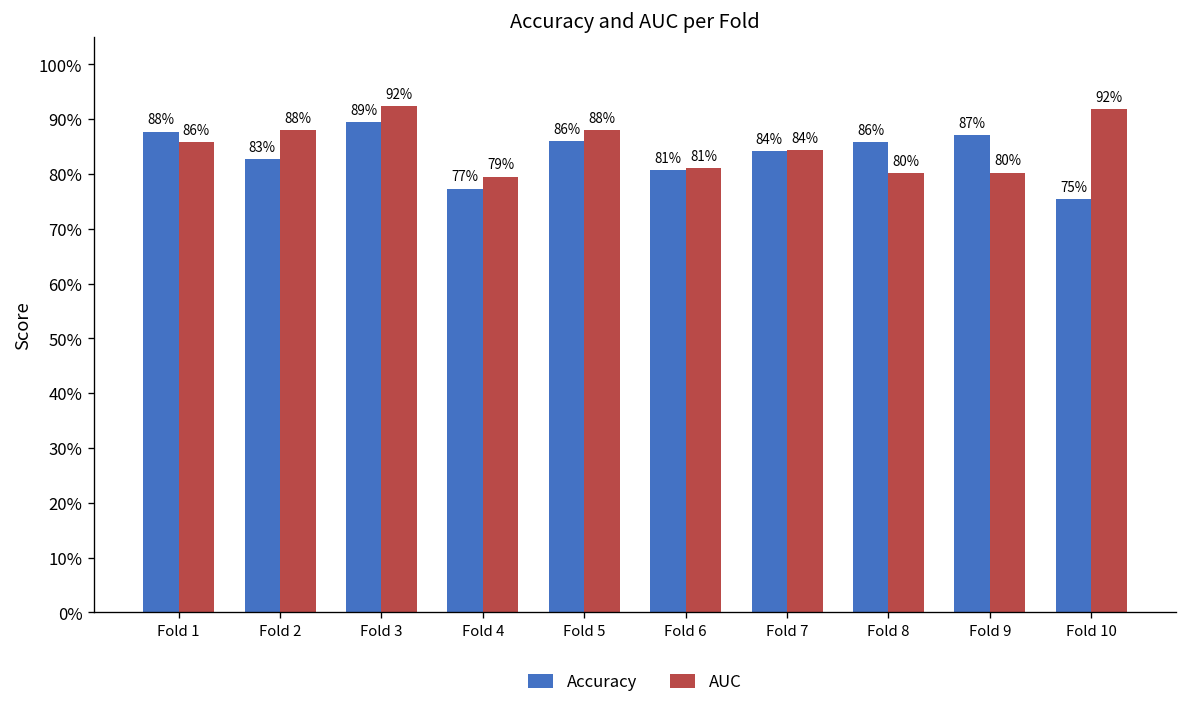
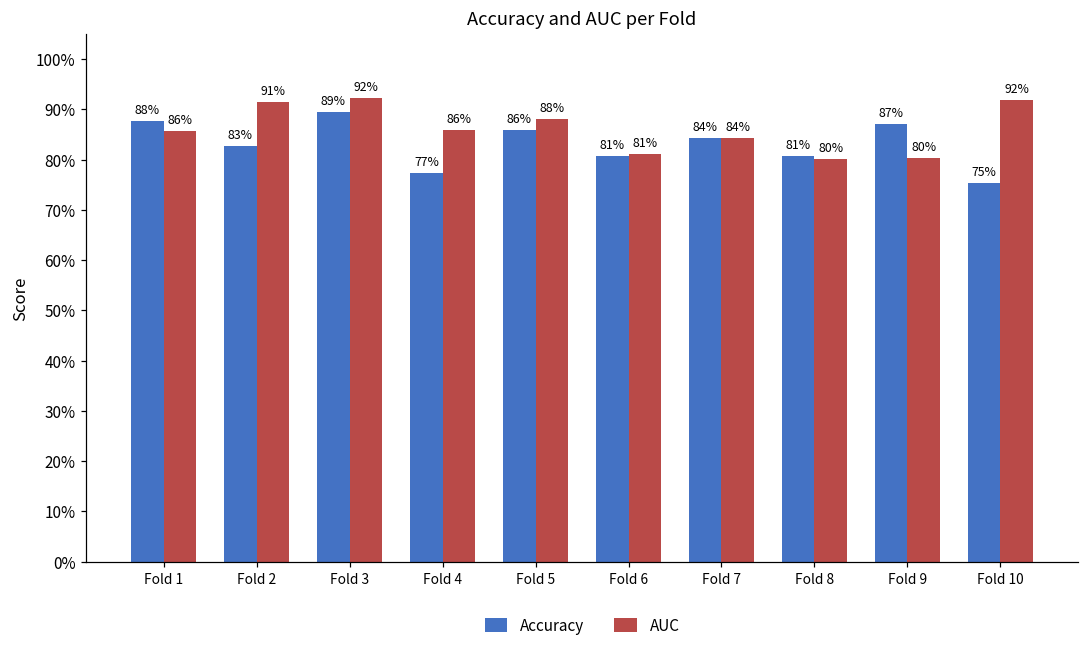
  {
    "Accuracy": {
      "Fold 1": "88%",
      "Fold 2": "83%",
      "Fold 3": "89%",
      "Fold 4": "77%",
      "Fold 5": "86%",
      "Fold 6": "81%",
      "Fold 7": "84%",
-     "Fold 8": "86%",
+     "Fold 8": "81%",
      "Fold 9": "87%",
      "Fold 10": "75%"
    },
    "AUC": {
      "Fold 1": "86%",
-     "Fold 2": "88%",
+     "Fold 2": "91%",
      "Fold 3": "92%",
-     "Fold 4": "79%",
+     "Fold 4": "86%",
      "Fold 5": "88%",
      "Fold 6": "81%",
      "Fold 7": "84%",
      "Fold 8": "80%",
      "Fold 9": "80%",
      "Fold 10": "92%"
    }
  }
